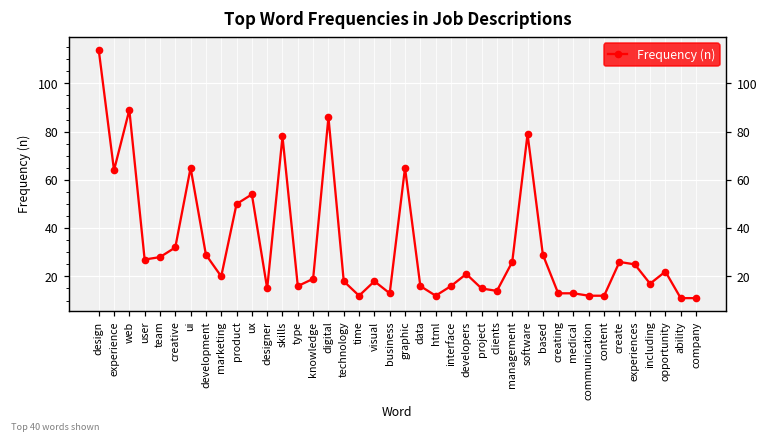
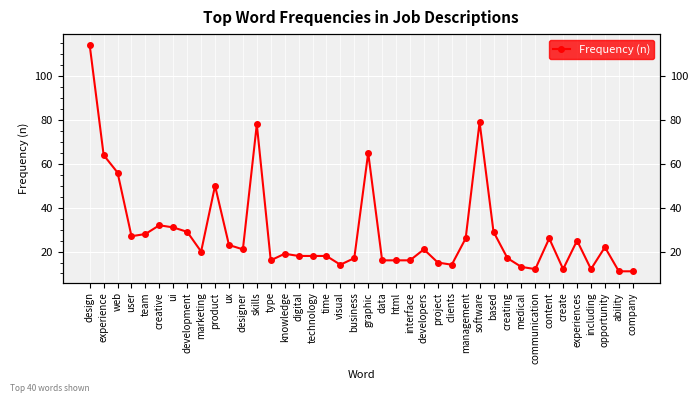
  {
    "design": 114,
    "experience": 64,
-   "web": 89,
+   "web": 56,
    "user": 27,
    "team": 28,
    "creative": 32,
-   "ui": 65,
+   "ui": 31,
    "development": 29,
    "marketing": 20,
    "product": 50,
-   "ux": 54,
-   "designer": 15,
+   "ux": 23,
+   "designer": 21,
    "skills": 78,
    "type": 16,
    "knowledge": 19,
-   "digital": 86,
+   "digital": 18,
    "technology": 18,
-   "time": 12,
-   "visual": 18,
-   "business": 13,
+   "time": 18,
+   "visual": 14,
+   "business": 17,
    "graphic": 65,
    "data": 16,
-   "html": 12,
+   "html": 16,
    "interface": 16,
    "developers": 21,
    "project": 15,
    "clients": 14,
    "management": 26,
    "software": 79,
    "based": 29,
-   "creating": 13,
+   "creating": 17,
    "medical": 13,
    "communication": 12,
-   "content": 12,
-   "create": 26,
+   "content": 26,
+   "create": 12,
    "experiences": 25,
-   "including": 17,
+   "including": 12,
    "opportunity": 22,
    "ability": 11,
    "company": 11
  }
